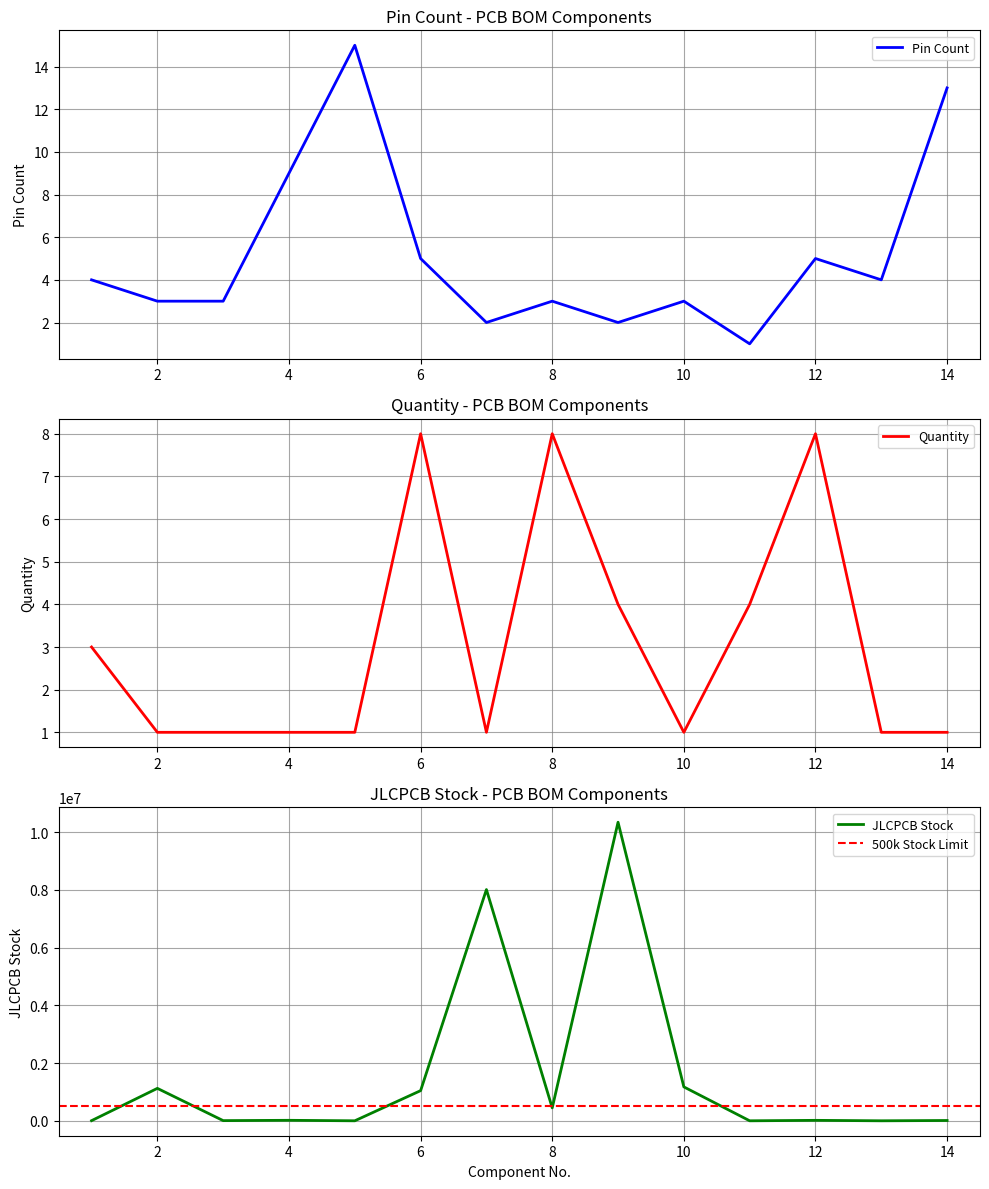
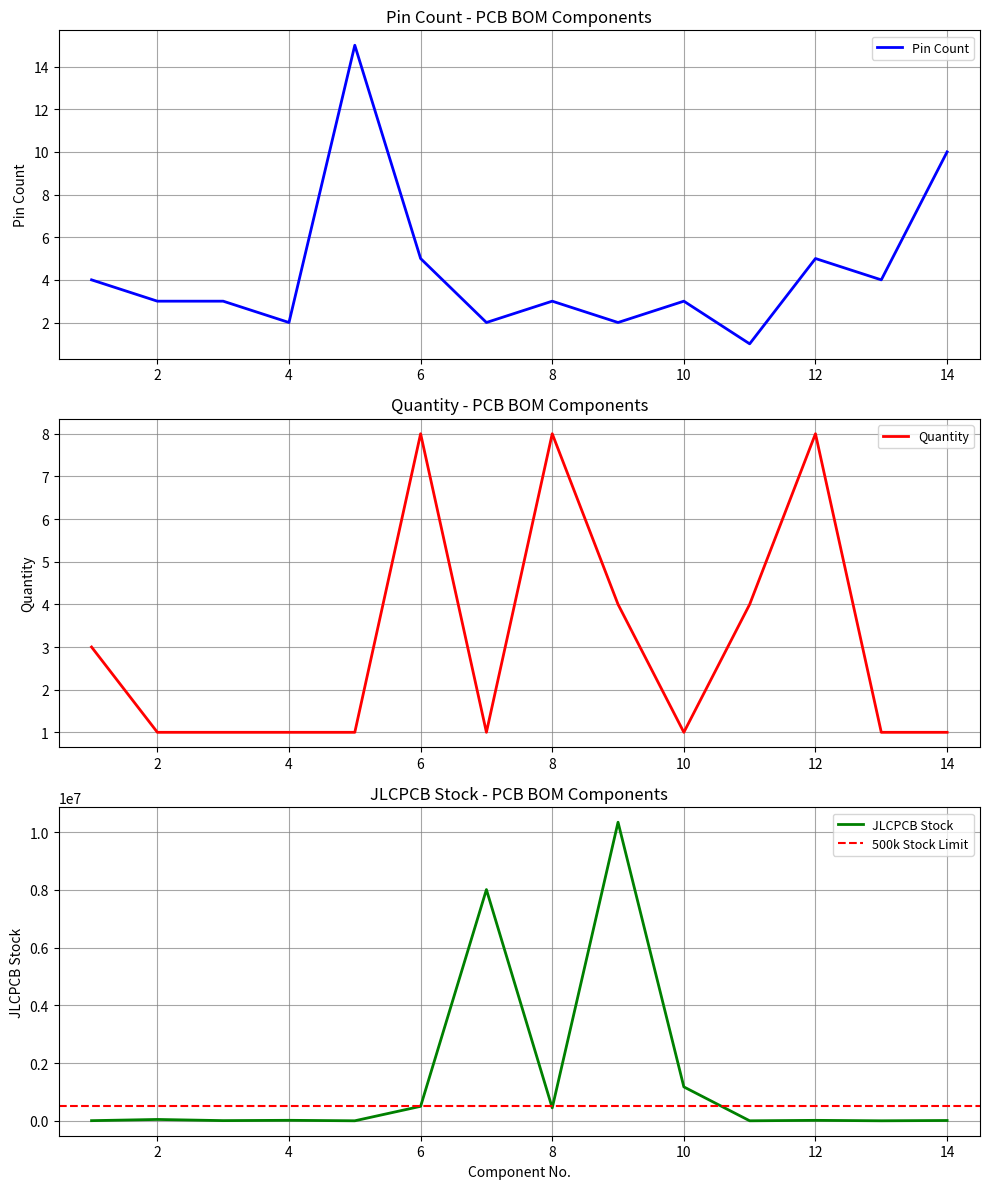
  {
    "Pin Count - PCB BOM Components": {
      "2": 3,
-     "4": 9,
+     "4": 2,
      "6": 5,
      "8": 3,
      "10": 3,
      "12": 5,
-     "14": 13
+     "14": 10
    },
    "Quantity - PCB BOM Components": {
      "2": 1.0,
      "4": 1.0,
      "6": 8.0,
      "8": 8.0,
      "10": 1.0,
      "12": 8.0,
      "14": 1.0
    },
    "JLCPCB Stock - PCB BOM Components": {
-     "2": 1100000,
+     "2": 0,
      "4": 0,
-     "6": 1000000,
+     "6": 500000,
      "8": 400000,
      "10": 1200000,
      "12": 0,
      "14": 0
    }
  }
